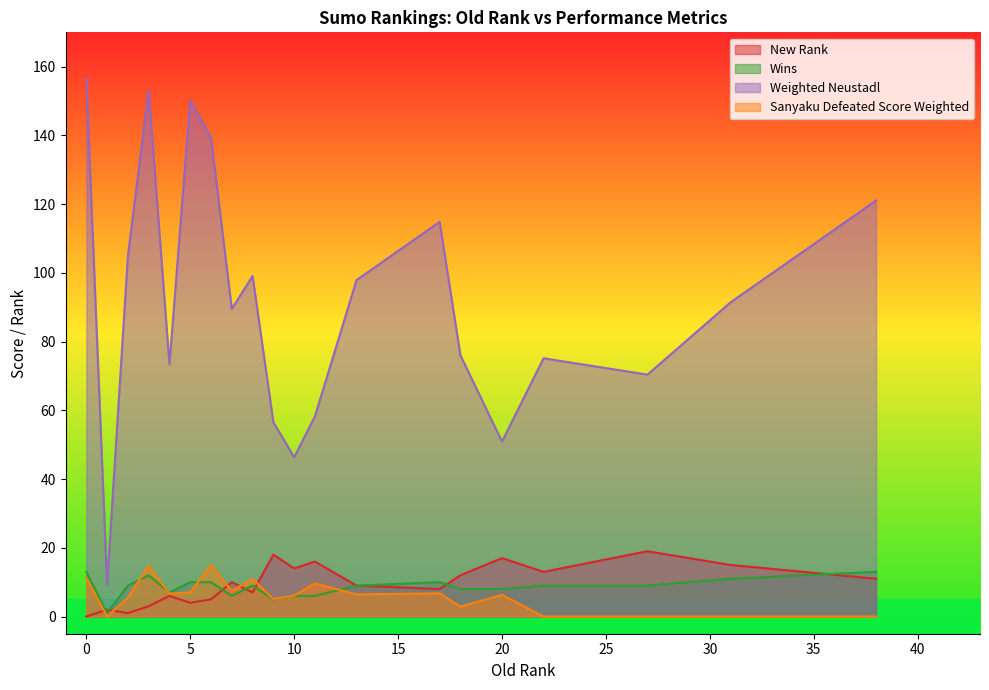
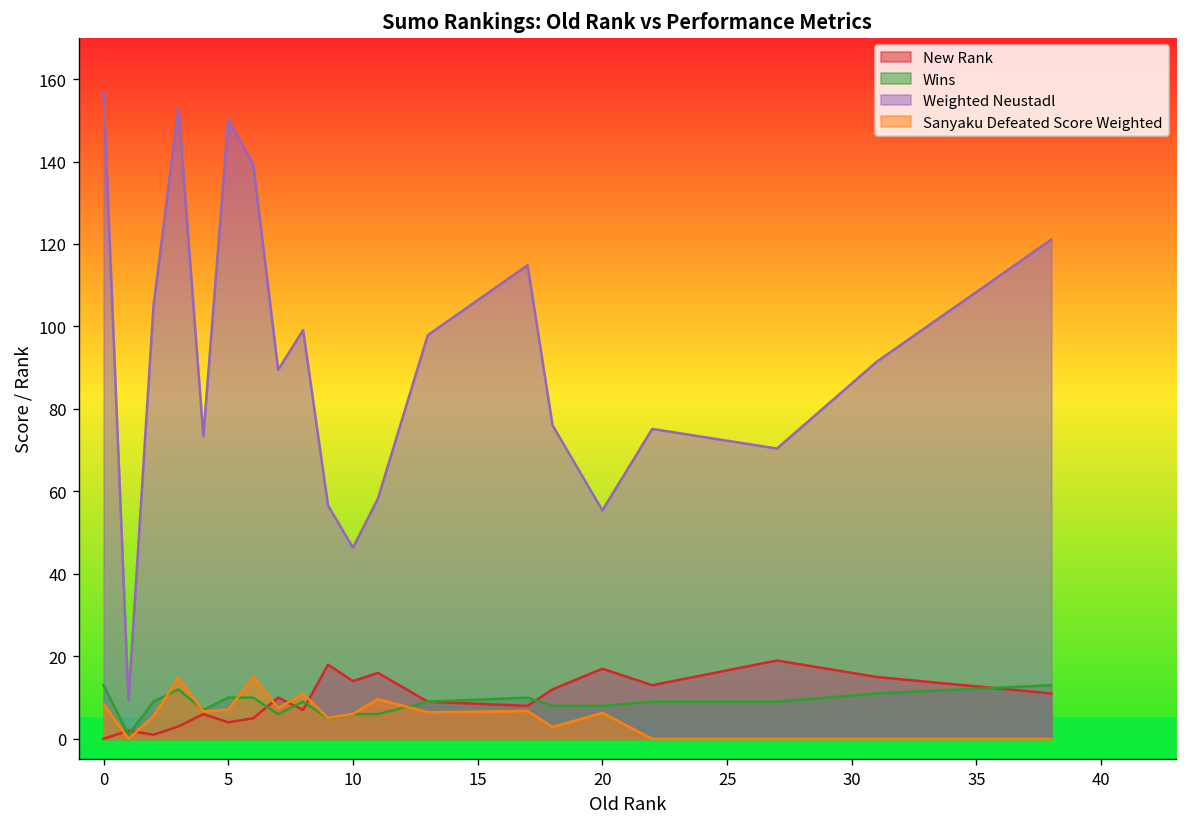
  {
    "New Rank": {
      "10": 14,
      "20": 17
    },
    "Wins": {
      "0": 13,
      "5": 10,
      "20": 8
    },
    "Weighted Neustadl": {
      "0": 157,
      "5": 150,
      "10": 46,
-     "20": 51
+     "20": 55
    },
    "Sanyaku Defeated Score Weighted": {
-     "0": 11,
+     "0": 8,
      "5": 7,
      "20": 6
    }
  }
